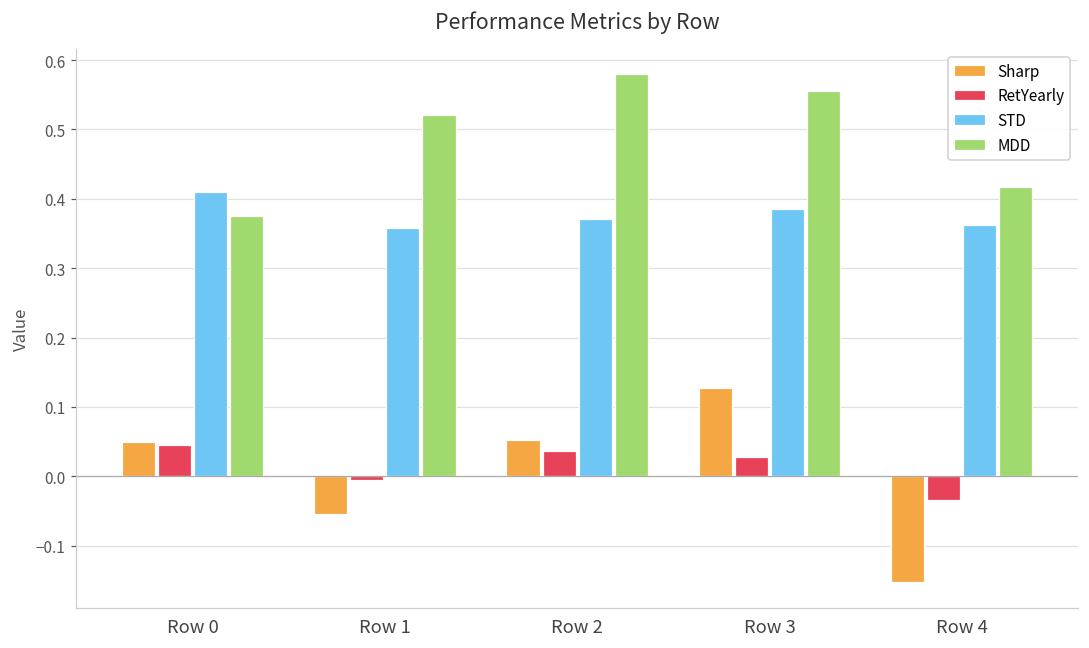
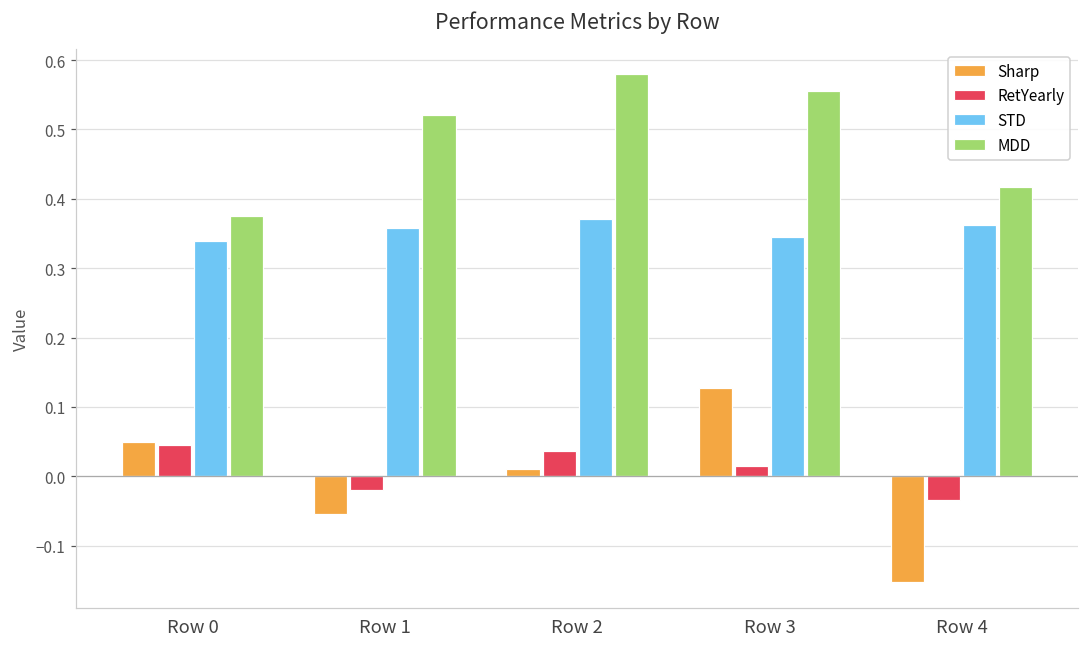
  {
    "Sharp": {
      "Row 0": 0.05,
      "Row 1": -0.05,
-     "Row 2": 0.05,
+     "Row 2": 0.01,
      "Row 3": 0.13,
      "Row 4": -0.15
    },
    "RetYearly": {
      "Row 0": 0.05,
-     "Row 1": 0.00,
+     "Row 1": -0.02,
      "Row 2": 0.04,
-     "Row 3": 0.03,
+     "Row 3": 0.01,
      "Row 4": -0.03
    },
    "STD": {
-     "Row 0": 0.41,
+     "Row 0": 0.34,
      "Row 1": 0.36,
      "Row 2": 0.37,
-     "Row 3": 0.39,
+     "Row 3": 0.35,
      "Row 4": 0.36
    },
    "MDD": {
      "Row 0": 0.37,
      "Row 1": 0.52,
      "Row 2": 0.58,
      "Row 3": 0.56,
      "Row 4": 0.42
    }
  }
